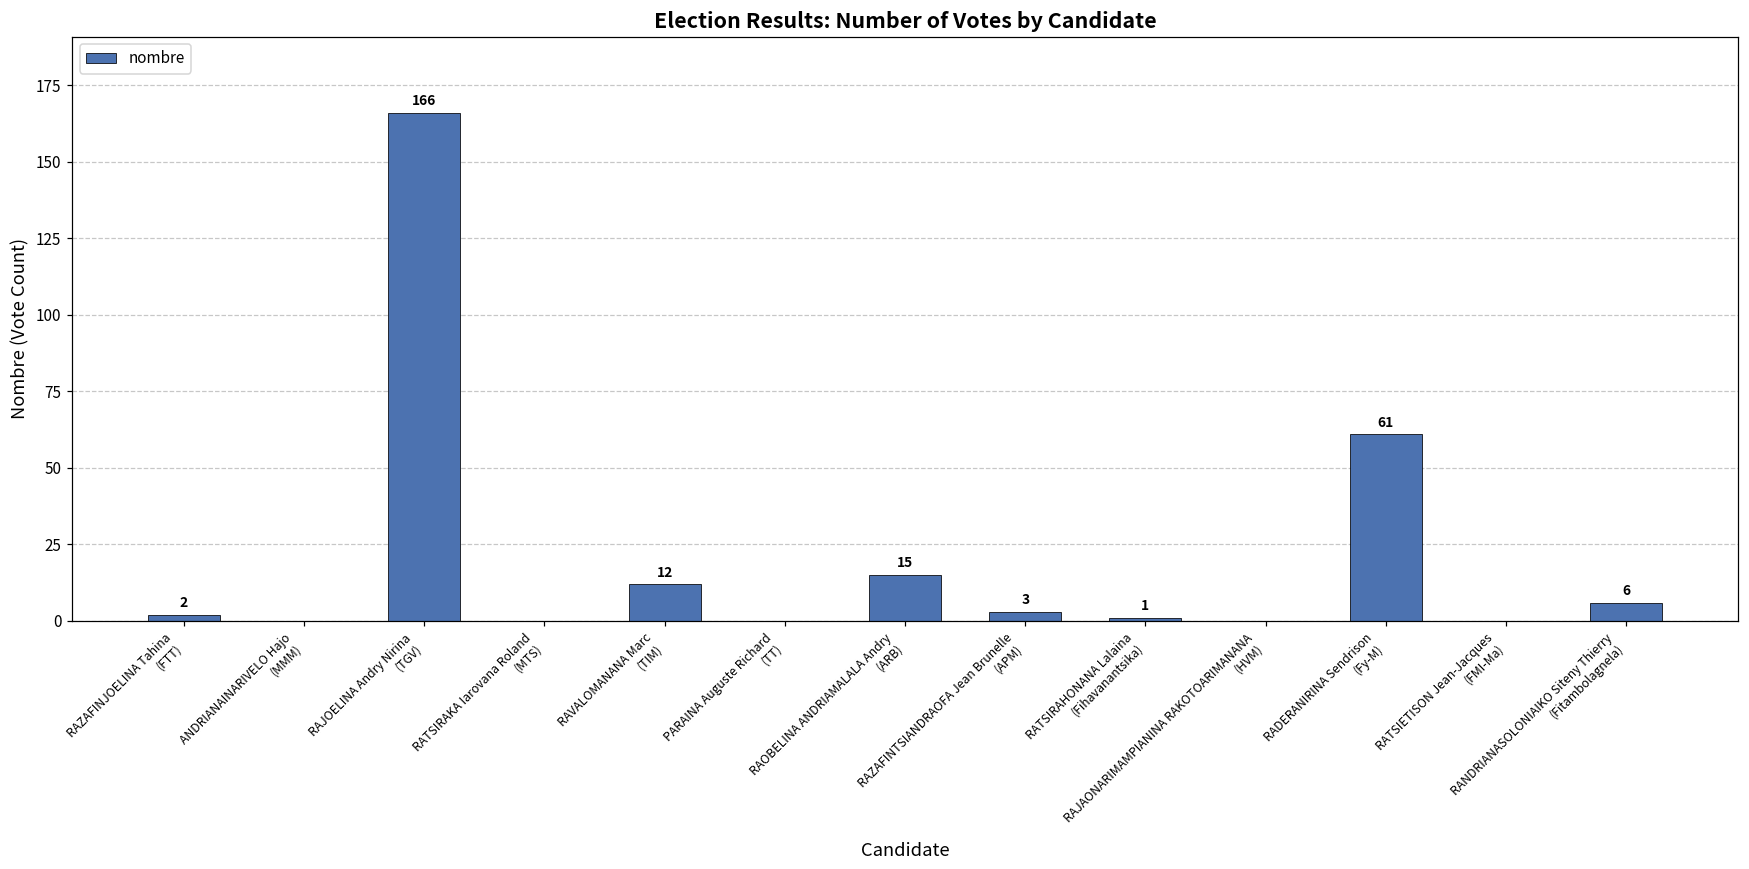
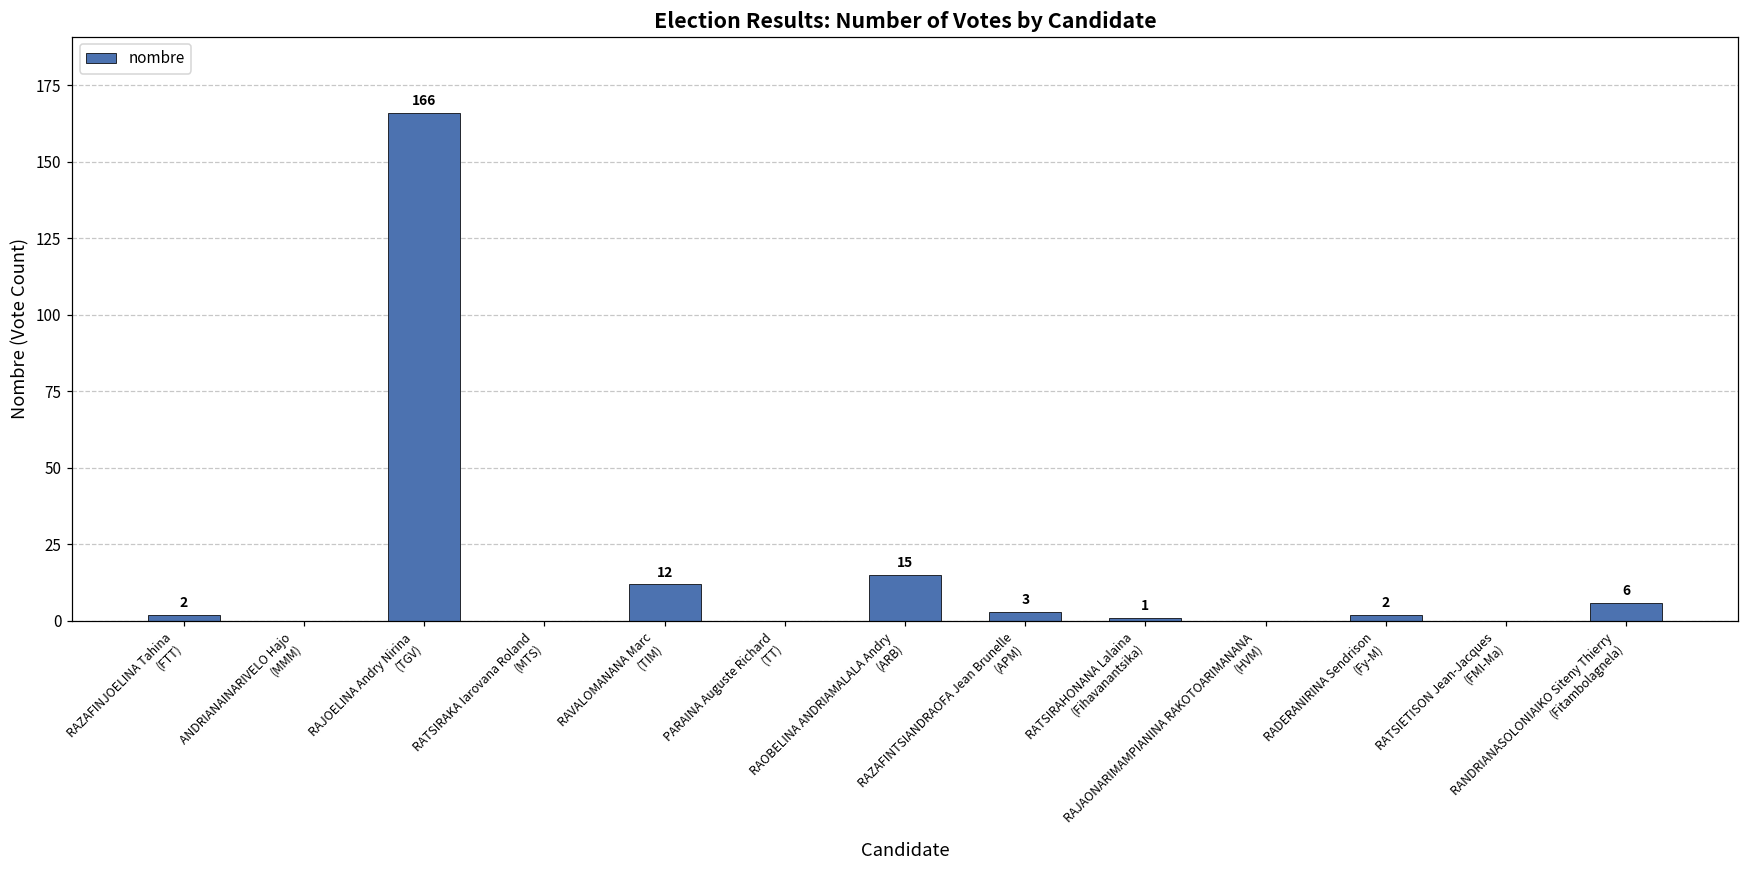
  {
    "RAZAFINJOELINA Tahina (FTT)": 2,
    "RAJOELINA Andry Nirina (TGV)": 166,
    "RAVALOMANANA Marc (TIM)": 12,
    "RAOBELINA ANDRIAMALALA Andry (ARB)": 15,
    "RAZAFINTSIANDRAOFA Jean Brunelle (APM)": 3,
    "RATSIRAHONANA Lalaina (Fihavanantsika)": 1,
-   "RADERANIRINA Sendrison (Fy-M)": 61,
+   "RADERANIRINA Sendrison (Fy-M)": 2,
    "RANDRIANASOLONIAIKO Siteny Thierry (Fitambolagnela)": 6
  }
